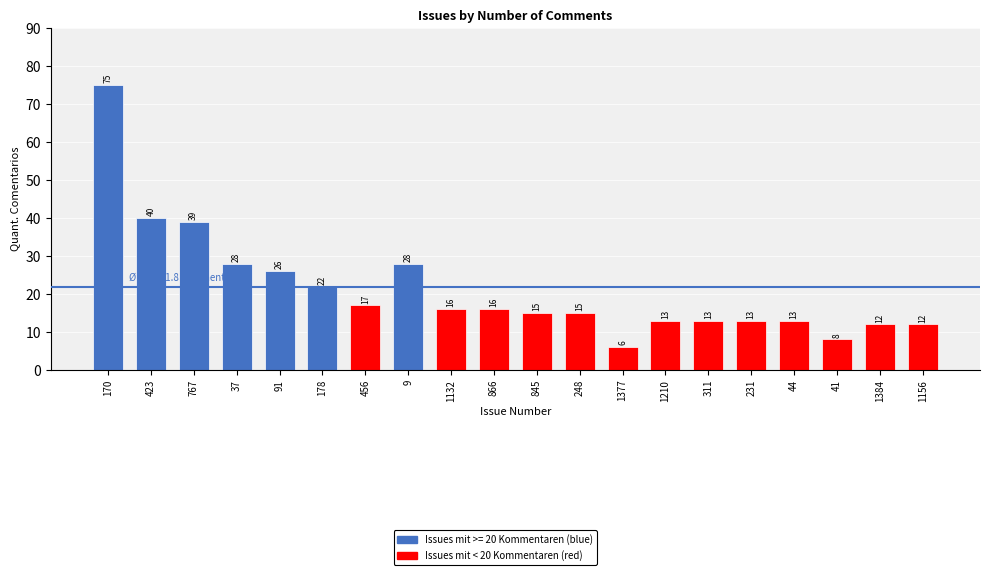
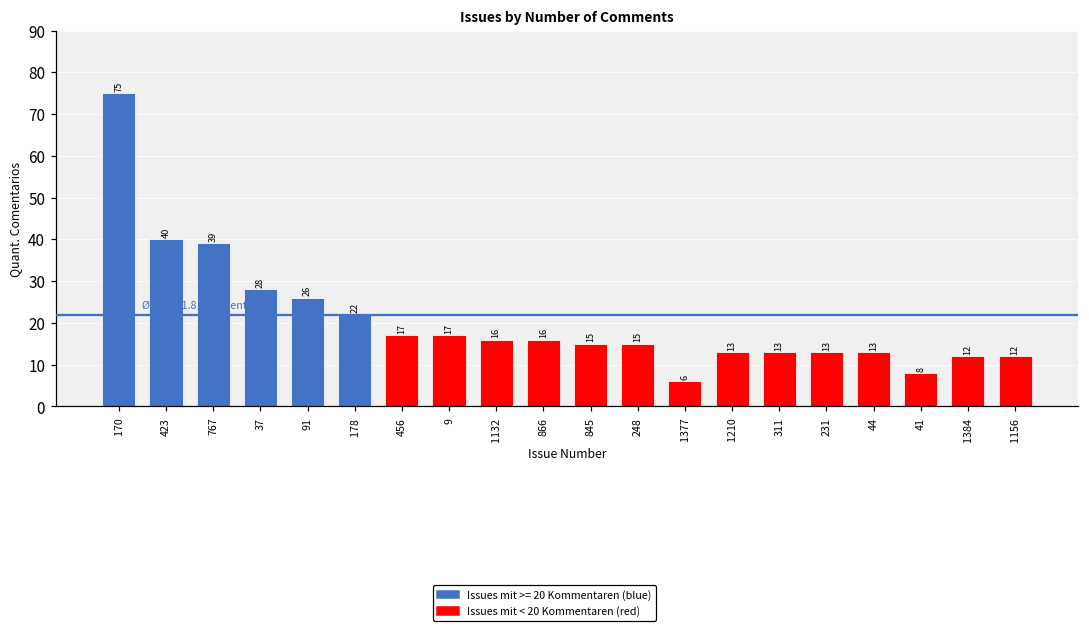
  {
    "170": 75,
    "423": 40,
    "767": 39,
    "37": 28,
    "91": 26,
    "178": 22,
    "456": 17,
-   "9": 28,
+   "9": 17,
    "1132": 16,
    "866": 16,
    "845": 15,
    "248": 15,
    "1377": 6,
    "1210": 13,
    "311": 13,
    "231": 13,
    "44": 13,
    "41": 8,
    "1384": 12,
    "1156": 12
  }
